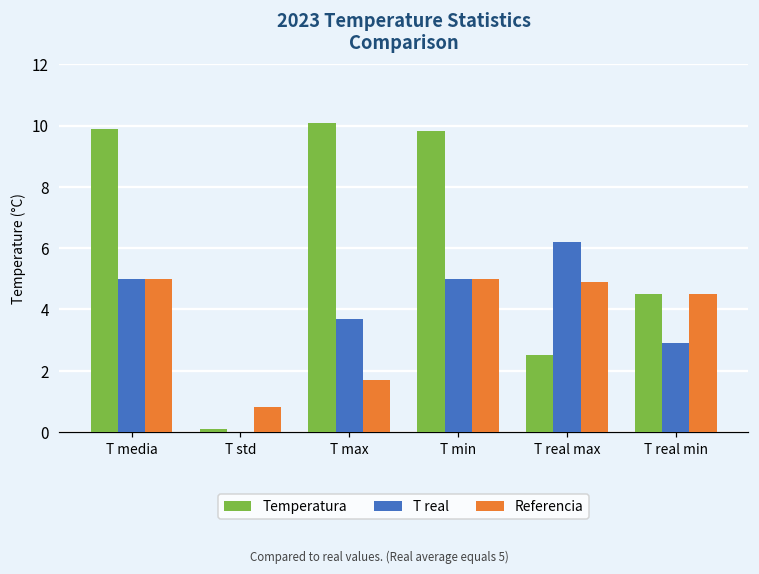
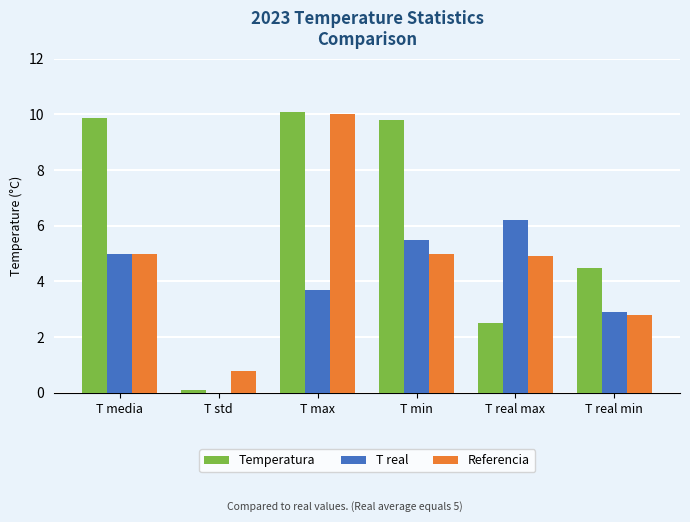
  {
    "Temperatura": {
      "T media": 9.9,
      "T std": 0.1,
      "T max": 10.1,
      "T min": 9.8,
      "T real max": 2.5,
      "T real min": 4.5
    },
    "T real": {
      "T media": 5.0,
      "T std": 0.0,
      "T max": 3.7,
-     "T min": 5.0,
+     "T min": 5.5,
      "T real max": 6.2,
      "T real min": 2.9
    },
    "Referencia": {
      "T media": 5.0,
      "T std": 0.8,
-     "T max": 1.7,
+     "T max": 10.0,
      "T min": 5.0,
      "T real max": 4.9,
-     "T real min": 4.5
+     "T real min": 2.8
    }
  }
